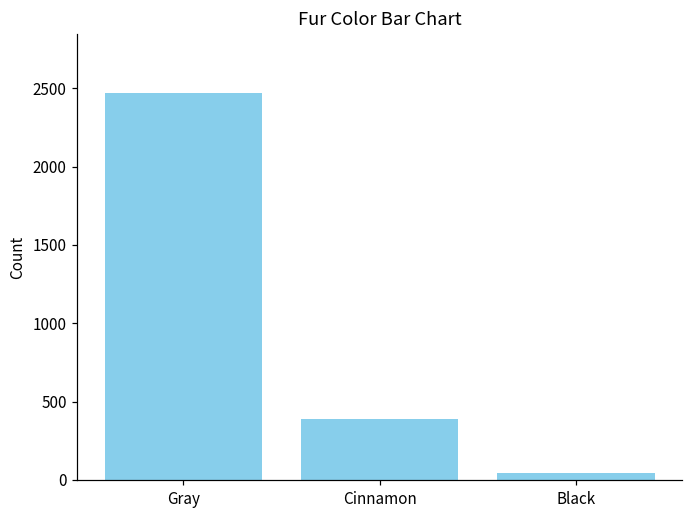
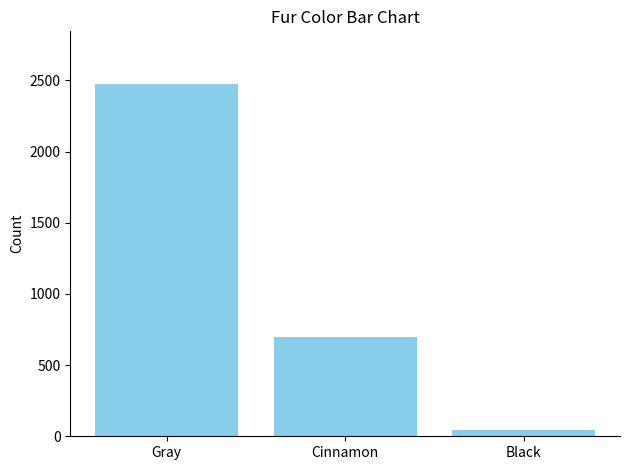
  {
    "Gray": 2470,
-   "Cinnamon": 390,
+   "Cinnamon": 700,
    "Black": 50
  }
